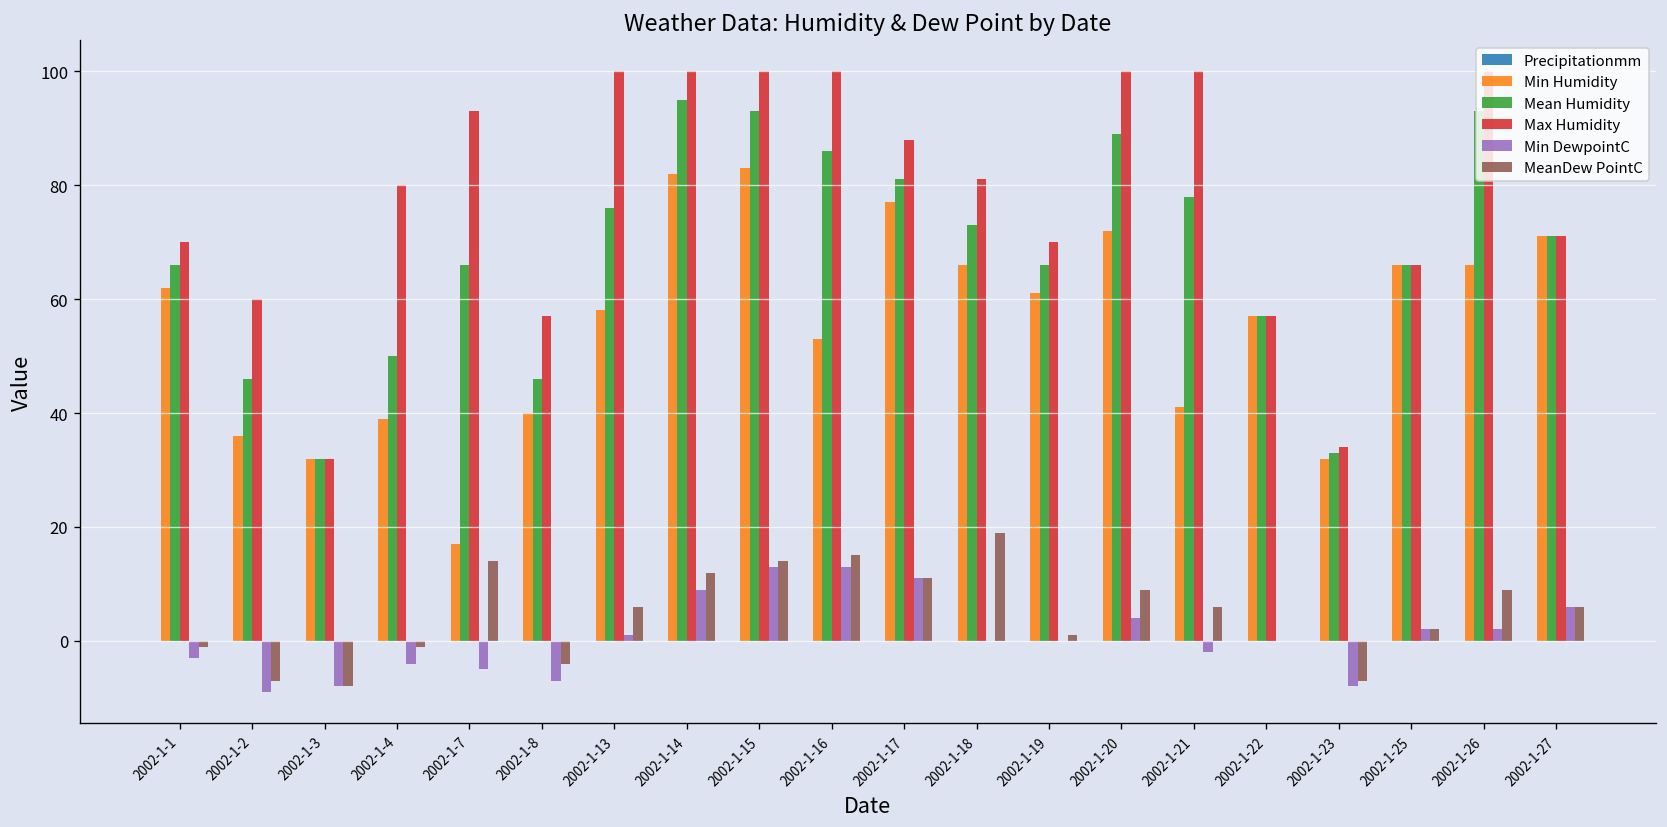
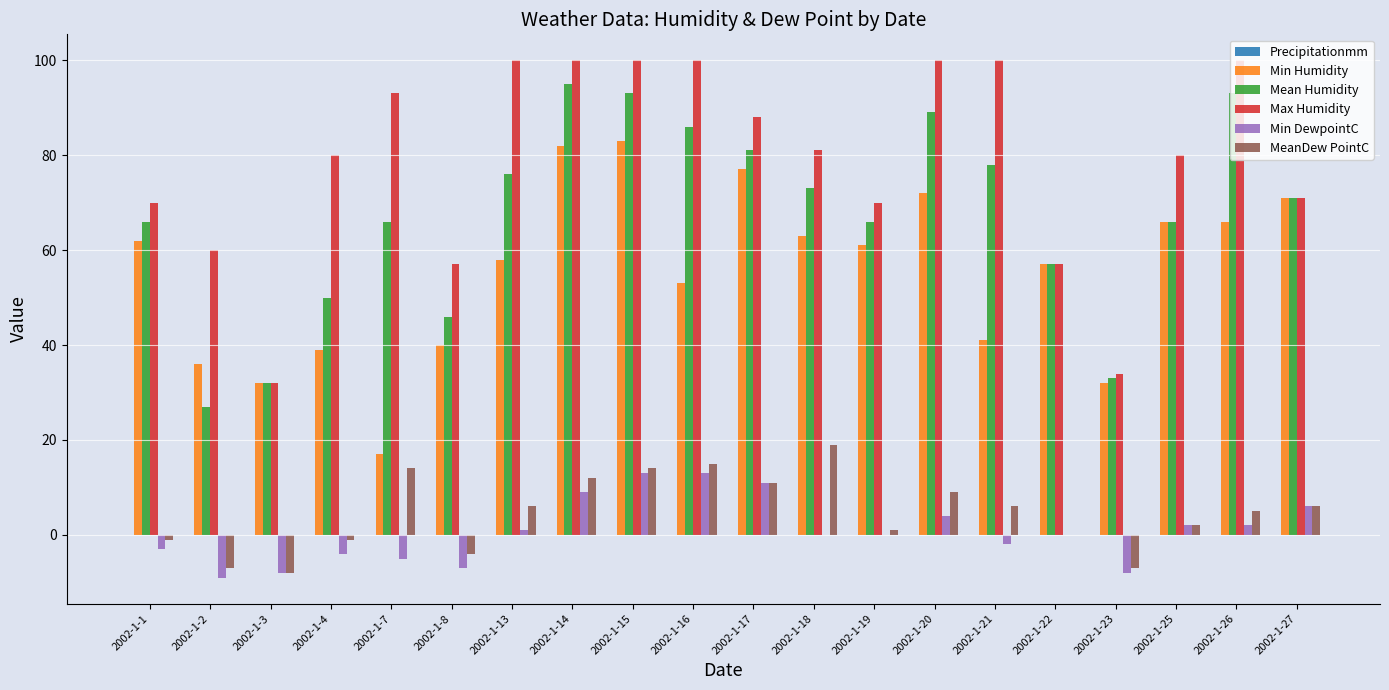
  {
    "Precipitationmm": {
      "2002-1-1": 0,
      "2002-1-2": 0,
      "2002-1-3": 0,
      "2002-1-4": 0,
      "2002-1-7": 0,
      "2002-1-8": 0,
      "2002-1-13": 0,
      "2002-1-14": 0,
      "2002-1-15": 0,
      "2002-1-16": 0,
      "2002-1-17": 0,
      "2002-1-18": 0,
      "2002-1-19": 0,
      "2002-1-20": 0,
      "2002-1-21": 0,
      "2002-1-22": 0,
      "2002-1-23": 0,
      "2002-1-25": 0,
      "2002-1-26": 0,
      "2002-1-27": 0
    },
    "Min Humidity": {
      "2002-1-1": 62,
      "2002-1-2": 36,
      "2002-1-3": 32,
      "2002-1-4": 39,
      "2002-1-7": 17,
      "2002-1-8": 40,
      "2002-1-13": 58,
      "2002-1-14": 82,
      "2002-1-15": 83,
      "2002-1-16": 53,
      "2002-1-17": 77,
-     "2002-1-18": 66,
+     "2002-1-18": 63,
      "2002-1-19": 61,
      "2002-1-20": 72,
      "2002-1-21": 41,
      "2002-1-22": 57,
      "2002-1-23": 32,
      "2002-1-25": 66,
      "2002-1-26": 66,
      "2002-1-27": 71
    },
    "Mean Humidity": {
      "2002-1-1": 66,
-     "2002-1-2": 46,
+     "2002-1-2": 27,
      "2002-1-3": 32,
      "2002-1-4": 50,
      "2002-1-7": 66,
      "2002-1-8": 46,
      "2002-1-13": 76,
      "2002-1-14": 95,
      "2002-1-15": 93,
      "2002-1-16": 86,
      "2002-1-17": 81,
      "2002-1-18": 73,
      "2002-1-19": 66,
      "2002-1-20": 89,
      "2002-1-21": 78,
      "2002-1-22": 57,
      "2002-1-23": 33,
      "2002-1-25": 66,
      "2002-1-27": 71
    },
    "Max Humidity": {
      "2002-1-1": 70,
      "2002-1-2": 60,
      "2002-1-3": 32,
      "2002-1-4": 80,
      "2002-1-7": 93,
      "2002-1-8": 57,
      "2002-1-13": 100,
      "2002-1-14": 100,
      "2002-1-15": 100,
      "2002-1-16": 100,
      "2002-1-17": 88,
      "2002-1-18": 81,
      "2002-1-19": 70,
      "2002-1-20": 100,
      "2002-1-21": 100,
      "2002-1-22": 57,
      "2002-1-23": 34,
-     "2002-1-25": 66,
+     "2002-1-25": 80,
      "2002-1-27": 71
    },
    "Min DewpointC": {
      "2002-1-1": -3,
      "2002-1-2": -9,
      "2002-1-3": -8,
      "2002-1-4": -4,
      "2002-1-7": -5,
      "2002-1-8": -7,
      "2002-1-13": 1,
      "2002-1-14": 9,
      "2002-1-15": 13,
      "2002-1-16": 13,
      "2002-1-17": 11,
      "2002-1-18": 0,
      "2002-1-19": 0,
      "2002-1-20": 4,
      "2002-1-21": -2,
      "2002-1-22": 0,
      "2002-1-23": -8,
      "2002-1-25": 2,
      "2002-1-26": 2,
      "2002-1-27": 6
    },
    "MeanDew PointC": {
      "2002-1-1": -1,
      "2002-1-2": -7,
      "2002-1-3": -8,
      "2002-1-4": -1,
      "2002-1-7": 14,
      "2002-1-8": -4,
      "2002-1-13": 6,
      "2002-1-14": 12,
      "2002-1-15": 14,
      "2002-1-16": 15,
      "2002-1-17": 11,
      "2002-1-18": 19,
      "2002-1-19": 1,
      "2002-1-20": 9,
      "2002-1-21": 6,
      "2002-1-22": 0,
      "2002-1-23": -7,
      "2002-1-25": 2,
-     "2002-1-26": 9,
+     "2002-1-26": 5,
      "2002-1-27": 6
    }
  }
